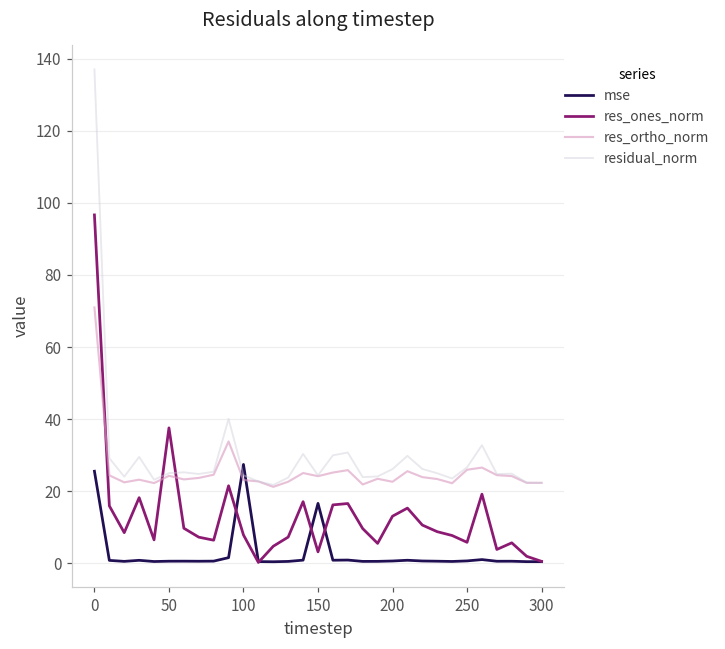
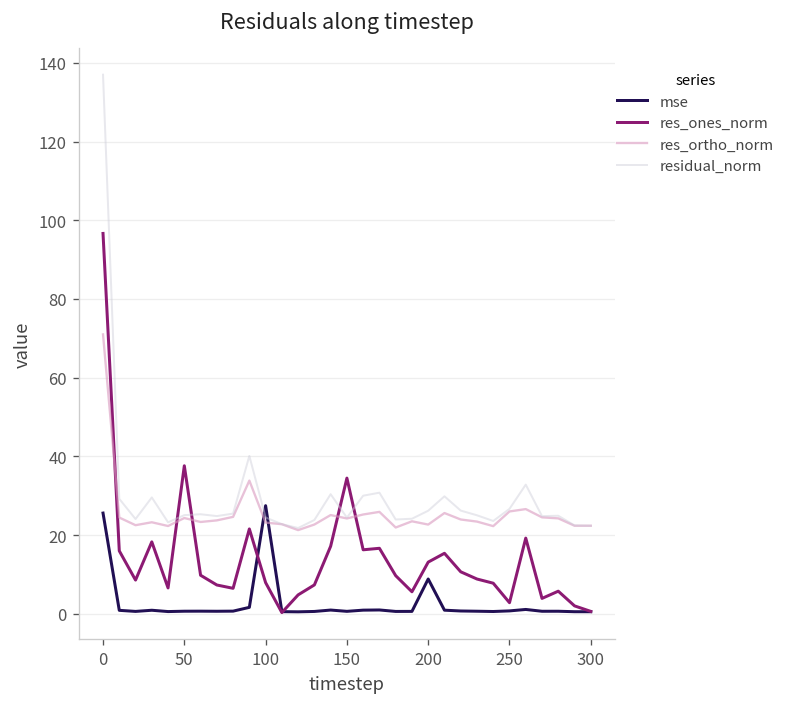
  {
    "mse": {
      "0": 26,
      "50": 1,
      "100": 27,
-     "150": 17,
-     "200": 1,
+     "150": 1,
+     "200": 9,
      "250": 1
    },
    "res_ones_norm": {
      "0": 97,
      "50": 38,
      "100": 8,
-     "150": 3,
+     "150": 34,
      "200": 13,
-     "250": 6
+     "250": 3
    }
  }
